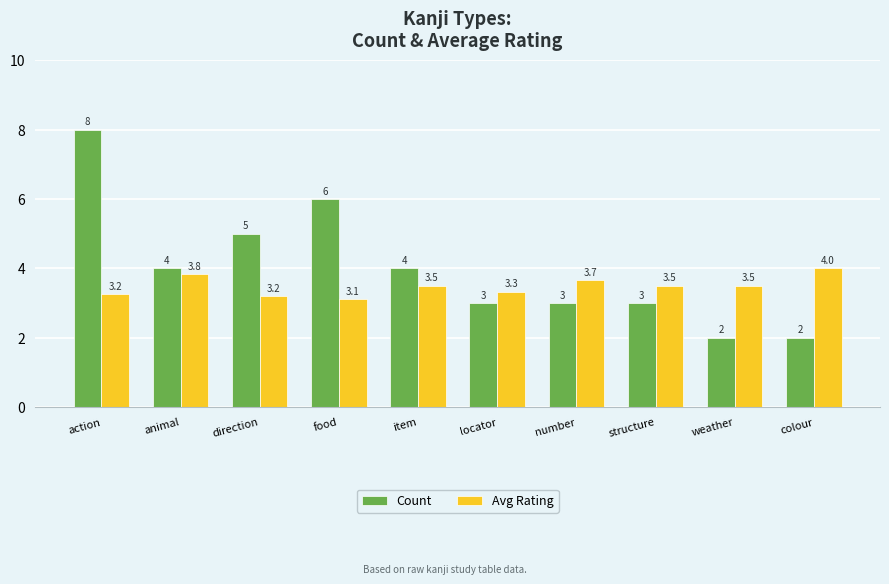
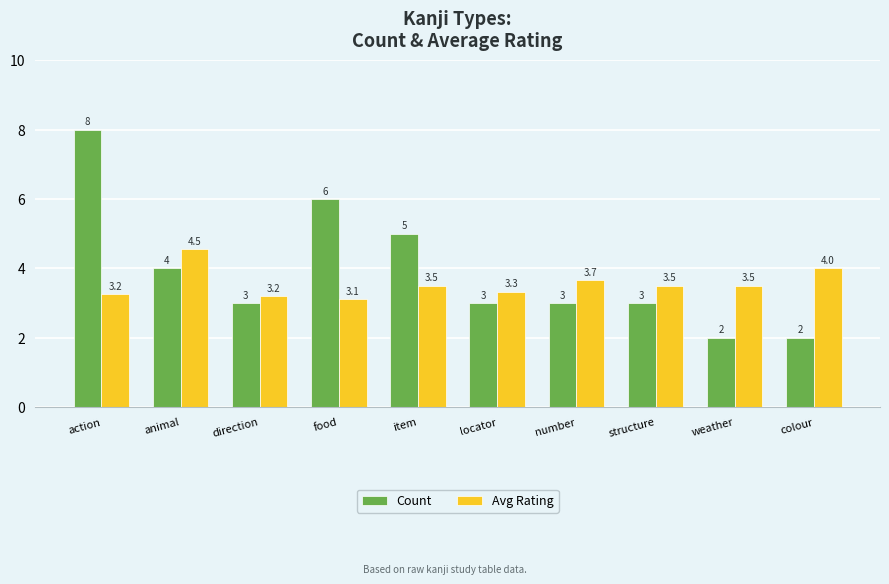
  {
    "Count": {
      "action": 8,
      "animal": 4,
-     "direction": 5,
+     "direction": 3,
      "food": 6,
-     "item": 4,
+     "item": 5,
      "locator": 3,
      "number": 3,
      "structure": 3,
      "weather": 2,
      "colour": 2
    },
    "Avg Rating": {
      "action": 3.2,
-     "animal": 3.8,
+     "animal": 4.5,
      "direction": 3.2,
      "food": 3.1,
      "item": 3.5,
      "locator": 3.3,
      "number": 3.7,
      "structure": 3.5,
      "weather": 3.5,
      "colour": 4.0
    }
  }
